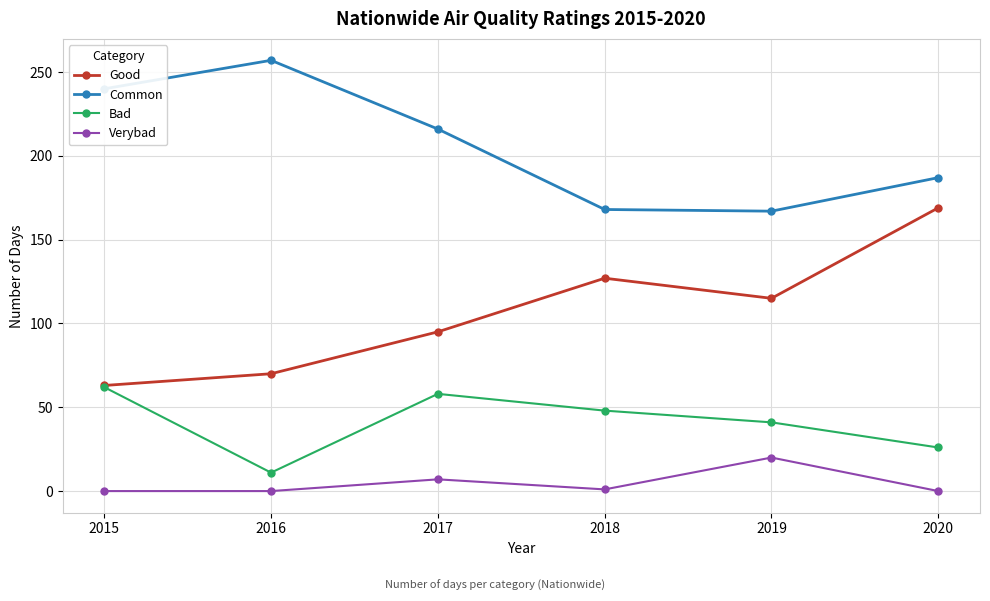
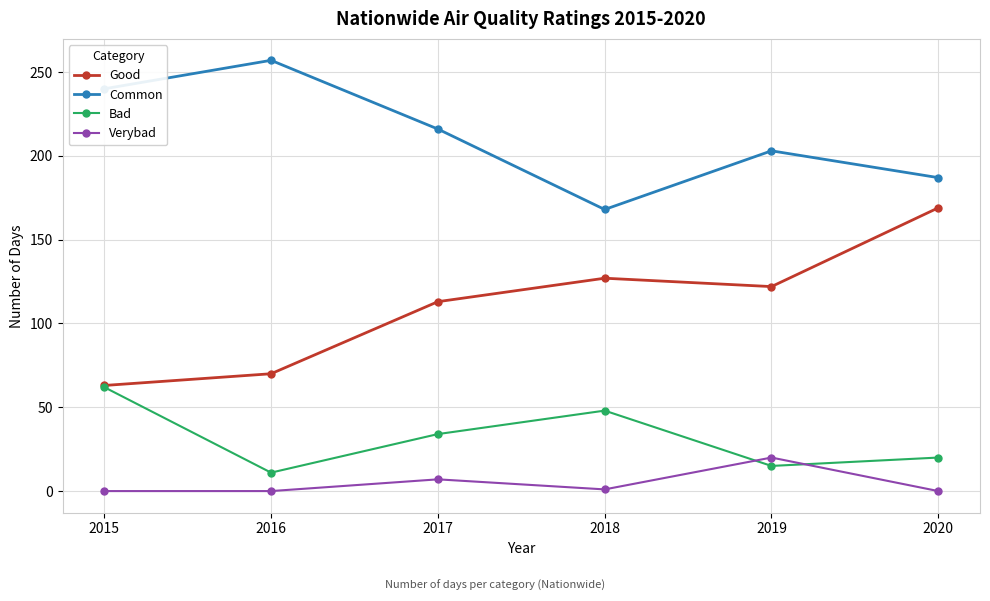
  {
    "Good": {
      "2016": 70,
-     "2017": 95,
+     "2017": 113,
      "2018": 127,
-     "2019": 115,
+     "2019": 122,
      "2020": 169
    },
    "Common": {
      "2016": 257,
      "2017": 216,
      "2018": 168,
-     "2019": 167,
+     "2019": 203,
      "2020": 187
    },
    "Bad": {
      "2016": 11,
-     "2017": 58,
+     "2017": 34,
      "2018": 48,
-     "2019": 41,
-     "2020": 26
+     "2019": 15,
+     "2020": 20
    },
    "Verybad": {
      "2015": 0,
      "2016": 0,
      "2017": 7,
      "2018": 1,
      "2019": 20,
      "2020": 0
    }
  }
